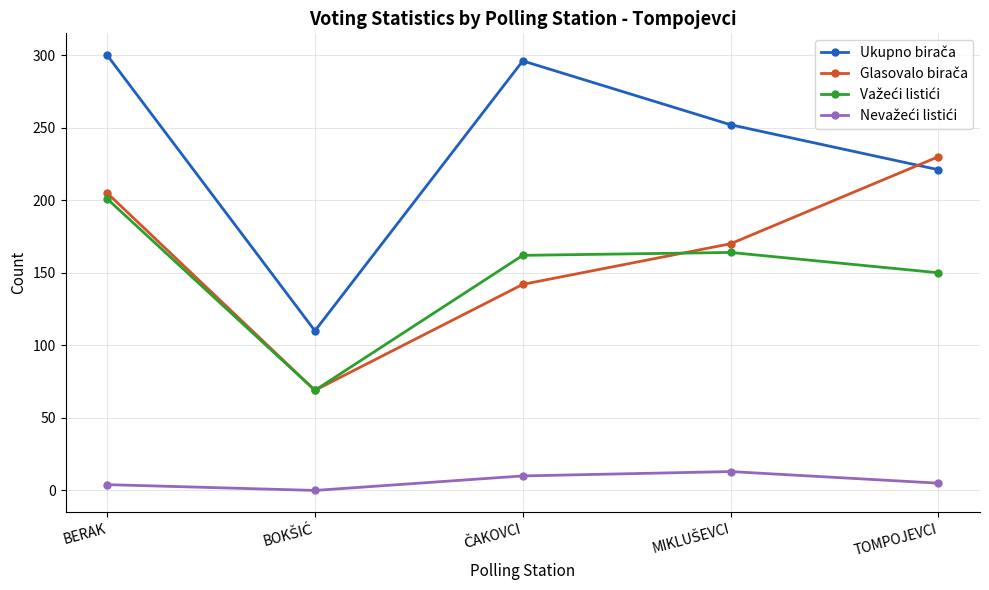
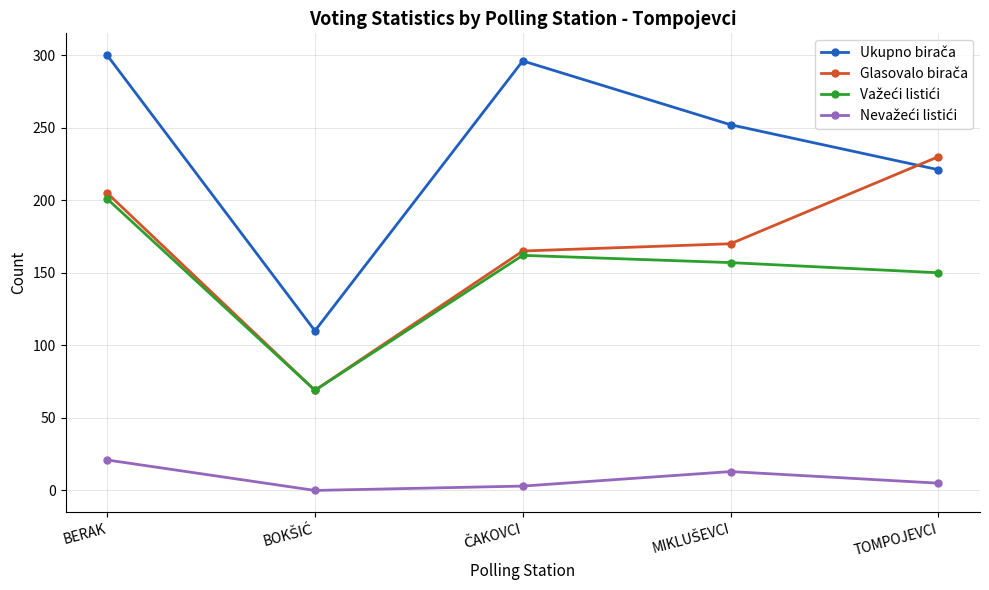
  {
    "Ukupno birača": {
      "BERAK": 300,
      "BOKŠIĆ": 110,
      "ČAKOVCI": 296,
      "MIKLUŠEVCI": 252,
      "TOMPOJEVCI": 221
    },
    "Glasovalo birača": {
      "BERAK": 205,
-     "ČAKOVCI": 142,
+     "ČAKOVCI": 165,
      "MIKLUŠEVCI": 170,
      "TOMPOJEVCI": 230
    },
    "Važeći listići": {
      "BERAK": 201,
      "ČAKOVCI": 162,
-     "MIKLUŠEVCI": 164,
+     "MIKLUŠEVCI": 157,
      "TOMPOJEVCI": 150
    },
    "Nevažeći listići": {
-     "BERAK": 4,
+     "BERAK": 21,
      "BOKŠIĆ": 0,
-     "ČAKOVCI": 10,
+     "ČAKOVCI": 3,
      "MIKLUŠEVCI": 13,
      "TOMPOJEVCI": 5
    }
  }
